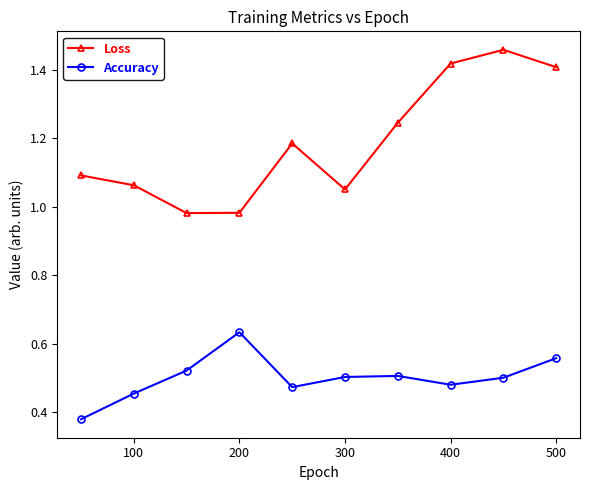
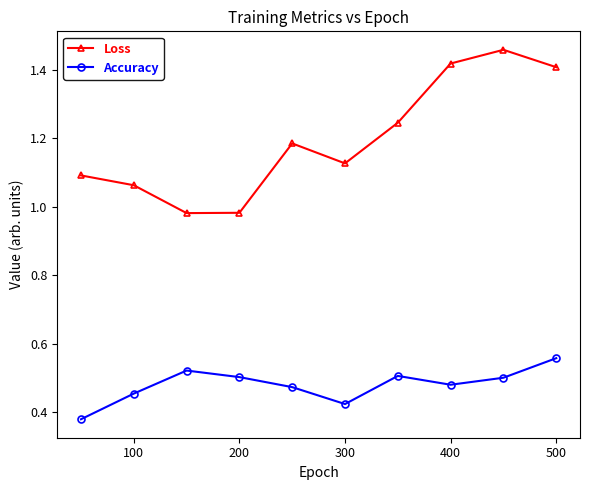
  {
    "Loss": {
      "100": 1.06,
      "200": 0.98,
-     "300": 1.05,
+     "300": 1.13,
      "400": 1.42,
      "500": 1.41
    },
    "Accuracy": {
      "100": 0.46,
-     "200": 0.63,
-     "300": 0.50,
+     "200": 0.50,
+     "300": 0.42,
      "400": 0.48,
      "500": 0.56
    }
  }
